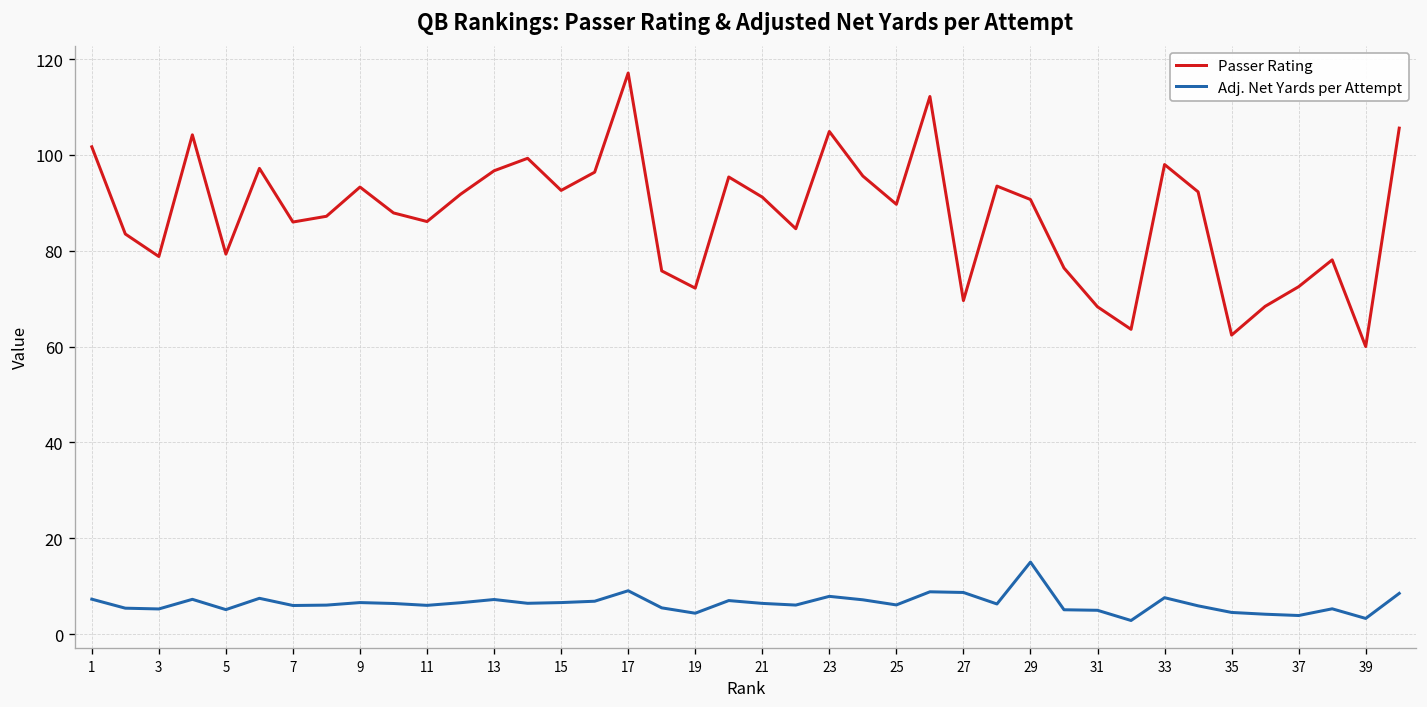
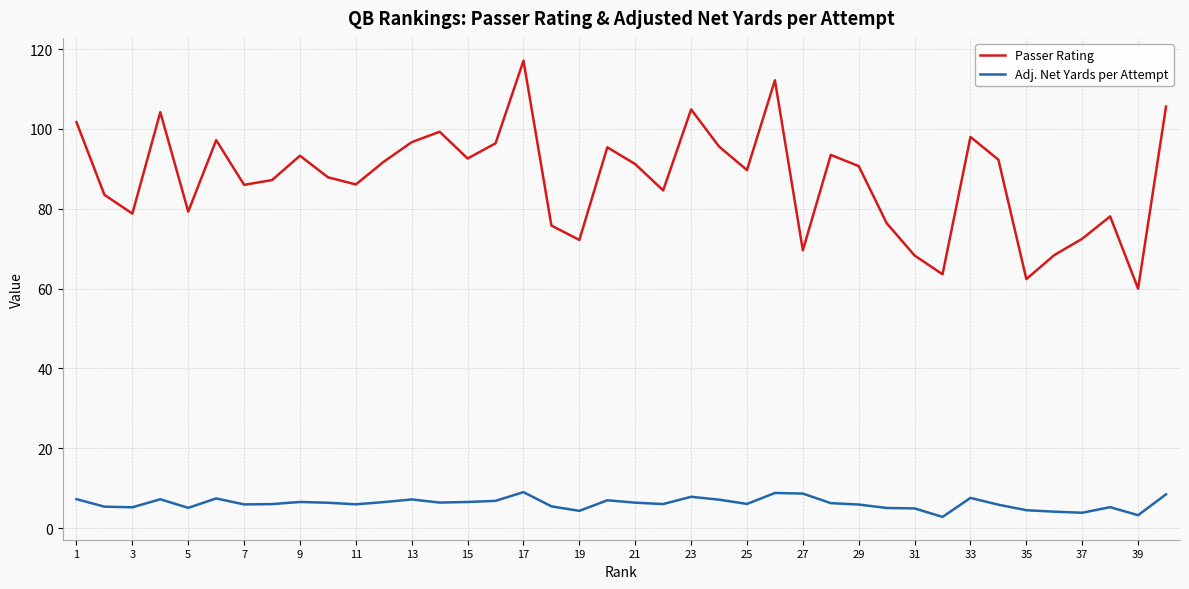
  {
    "Passer Rating": {
      "1": 102,
      "3": 79,
      "5": 79,
      "7": 86,
      "9": 93,
      "11": 86,
      "13": 97,
      "15": 93,
      "17": 117,
      "19": 72,
      "21": 91,
      "23": 105,
      "25": 90,
      "27": 70,
      "29": 91,
      "31": 68,
      "33": 98,
      "35": 62,
      "37": 73,
      "39": 60
    },
    "Adj. Net Yards per Attempt": {
      "1": 7,
      "3": 5,
      "5": 5,
      "7": 6,
      "9": 7,
      "11": 6,
      "13": 7,
      "15": 7,
      "17": 9,
      "19": 4,
      "21": 6,
      "23": 8,
      "25": 6,
      "27": 9,
-     "29": 15,
+     "29": 6,
      "31": 5,
      "33": 8,
      "35": 5,
      "37": 4,
      "39": 3
    }
  }
